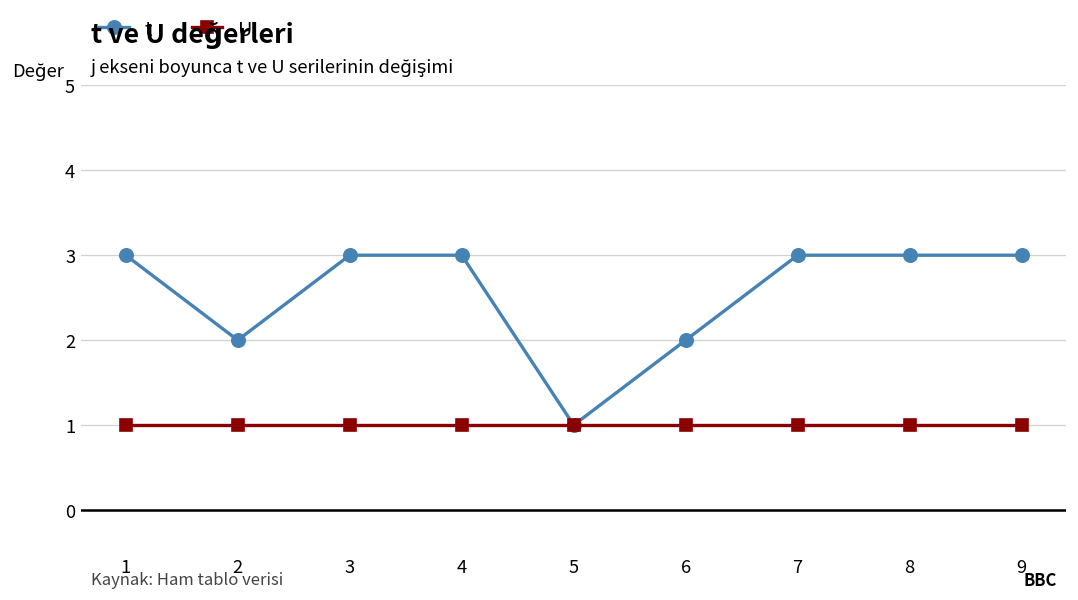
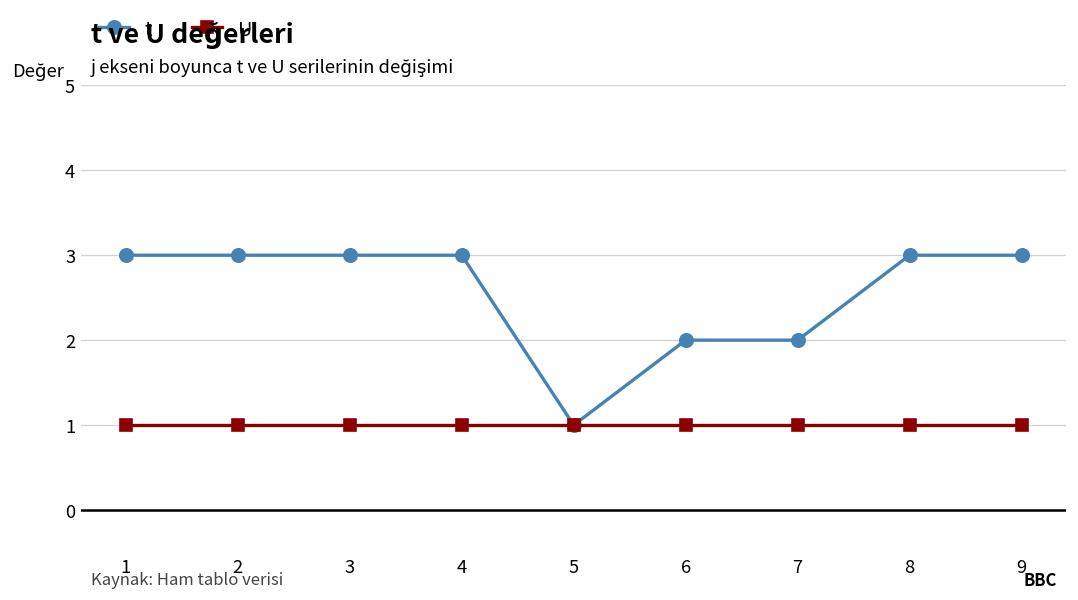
  {
    "t": {
      "1": 3,
-     "2": 2,
+     "2": 3,
      "3": 3,
      "4": 3,
      "6": 2,
-     "7": 3,
+     "7": 2,
      "8": 3,
      "9": 3
    },
    "U": {
      "1": 1,
      "2": 1,
      "3": 1,
      "4": 1,
      "6": 1,
      "7": 1,
      "8": 1,
      "9": 1
    }
  }
